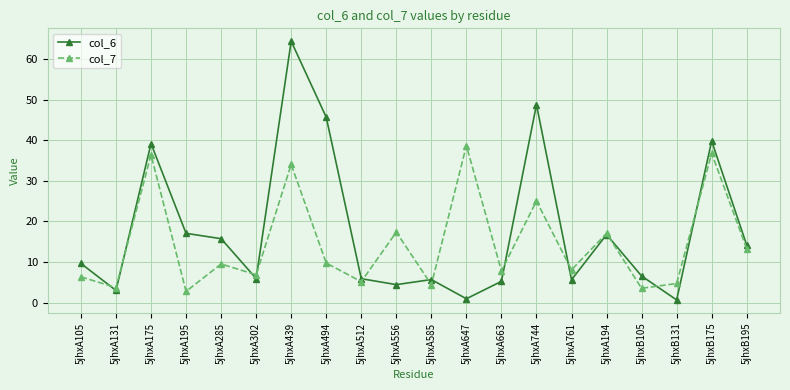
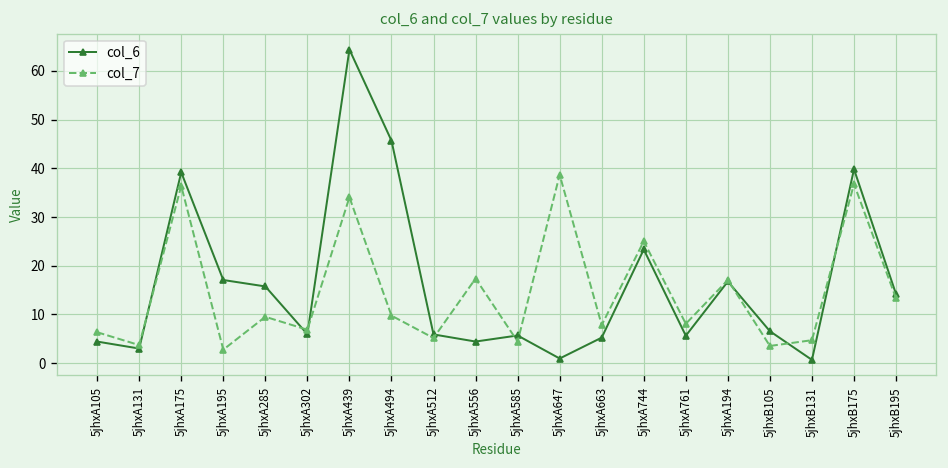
  {
    "col_6": {
-     "5jhxA105": 10,
+     "5jhxA105": 4,
      "5jhxA131": 3,
      "5jhxA175": 39,
      "5jhxA195": 17,
      "5jhxA285": 16,
      "5jhxA302": 6,
      "5jhxA439": 64,
      "5jhxA494": 46,
      "5jhxA512": 6,
      "5jhxA556": 4,
      "5jhxA585": 6,
      "5jhxA647": 1,
      "5jhxA663": 5,
-     "5jhxA744": 49,
+     "5jhxA744": 23,
      "5jhxA761": 6,
      "5jhxB105": 7,
      "5jhxB131": 1,
      "5jhxB175": 40,
      "5jhxB195": 14
    },
    "col_7": {
      "5jhxA105": 6,
      "5jhxA131": 4,
      "5jhxA175": 36,
      "5jhxA195": 3,
      "5jhxA285": 10,
      "5jhxA302": 7,
      "5jhxA439": 34,
      "5jhxA494": 10,
      "5jhxA512": 5,
      "5jhxA556": 17,
      "5jhxA585": 4,
      "5jhxA647": 39,
      "5jhxA663": 8,
      "5jhxA744": 25,
      "5jhxA761": 8,
      "5jhxB105": 4,
      "5jhxB131": 5,
      "5jhxB175": 37,
      "5jhxB195": 13
    }
  }
